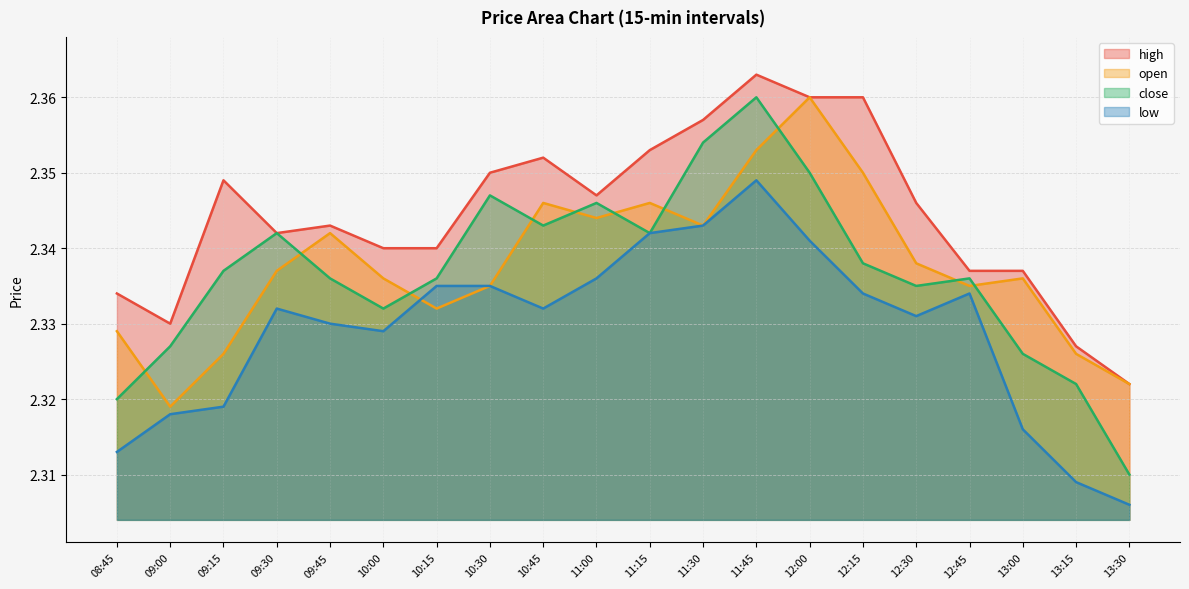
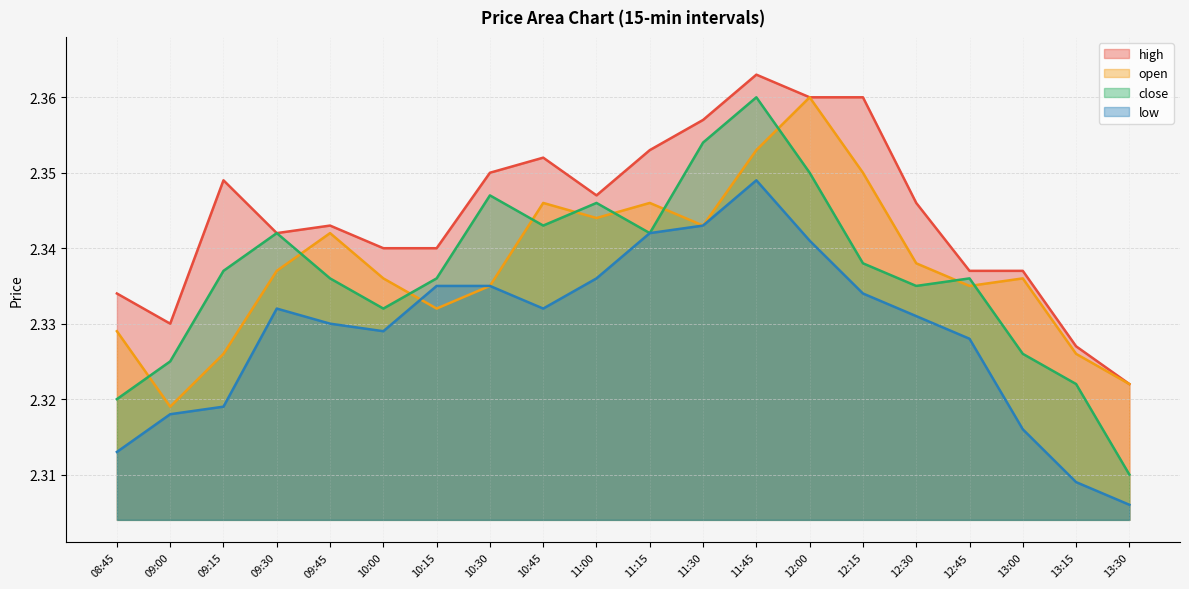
  {
    "close": {
      "08:45": 2.320,
-     "09:00": 2.327,
+     "09:00": 2.325,
      "09:15": 2.337,
      "09:45": 2.336,
      "10:00": 2.332,
      "10:15": 2.336,
      "10:30": 2.347,
      "10:45": 2.343,
      "11:00": 2.346,
      "11:30": 2.354,
      "11:45": 2.360,
      "12:00": 2.350,
      "12:15": 2.338,
      "12:30": 2.335,
      "12:45": 2.336,
      "13:00": 2.326,
      "13:15": 2.322,
      "13:30": 2.310
    },
    "low": {
      "08:45": 2.313,
      "09:00": 2.318,
      "09:15": 2.319,
      "09:30": 2.332,
      "09:45": 2.330,
      "10:00": 2.329,
      "10:15": 2.335,
      "10:45": 2.332,
      "11:00": 2.336,
      "11:45": 2.349,
      "12:00": 2.341,
      "12:15": 2.334,
      "12:30": 2.331,
-     "12:45": 2.334,
+     "12:45": 2.328,
      "13:00": 2.316,
      "13:15": 2.309,
      "13:30": 2.306
    }
  }
